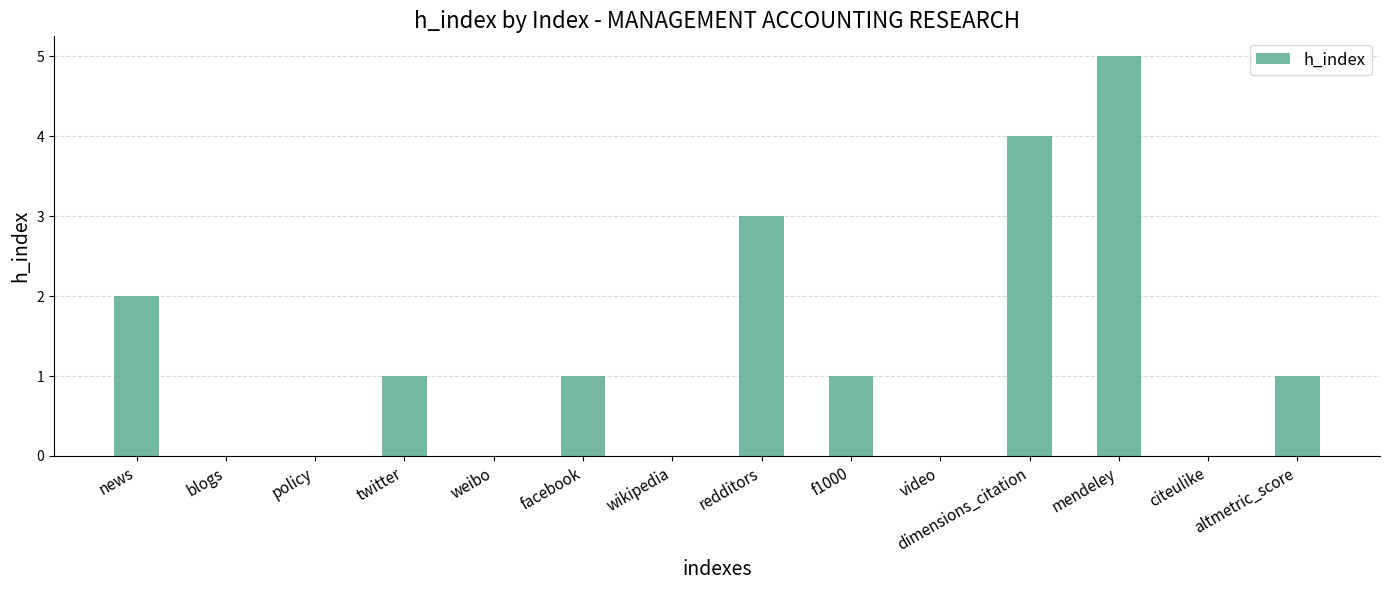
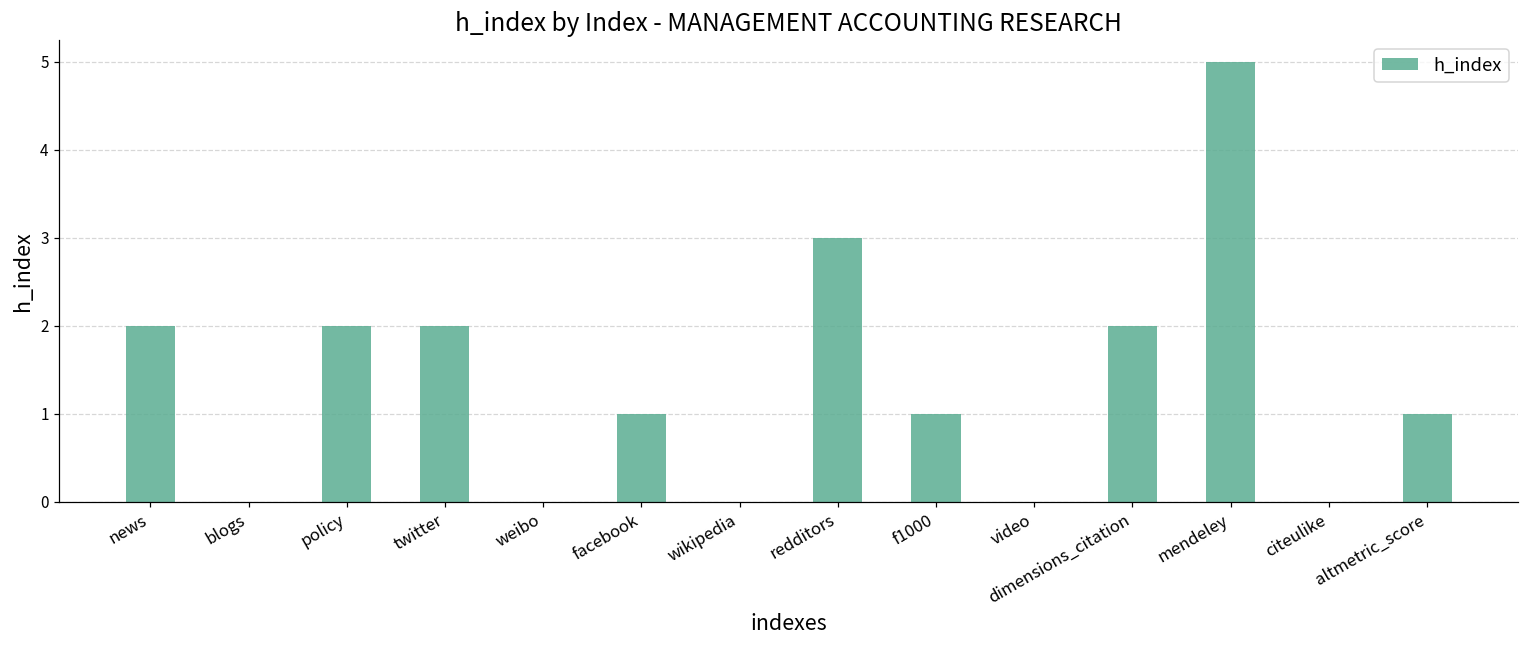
  {
    "news": 2,
    "blogs": 0,
-   "policy": 0,
-   "twitter": 1,
+   "policy": 2,
+   "twitter": 2,
    "weibo": 0,
    "facebook": 1,
    "wikipedia": 0,
    "redditors": 3,
    "f1000": 1,
    "video": 0,
-   "dimensions_citation": 4,
+   "dimensions_citation": 2,
    "mendeley": 5,
    "citeulike": 0,
    "altmetric_score": 1
  }
